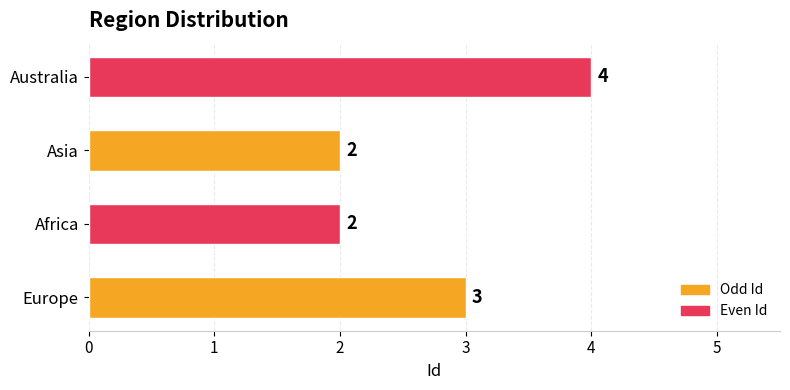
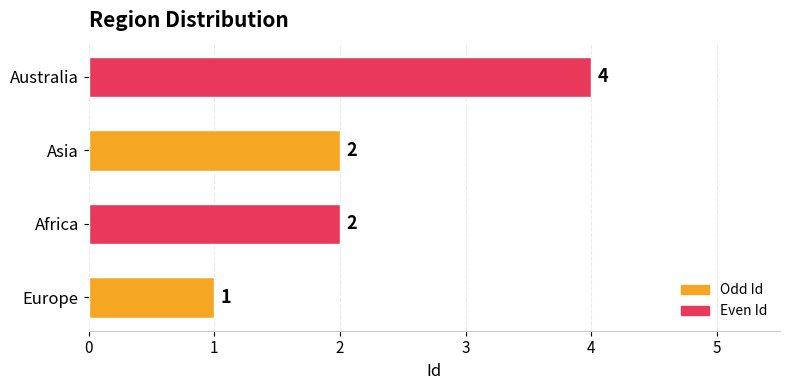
  {
    "Australia": 4,
    "Asia": 2,
    "Africa": 2,
-   "Europe": 3
+   "Europe": 1
  }
